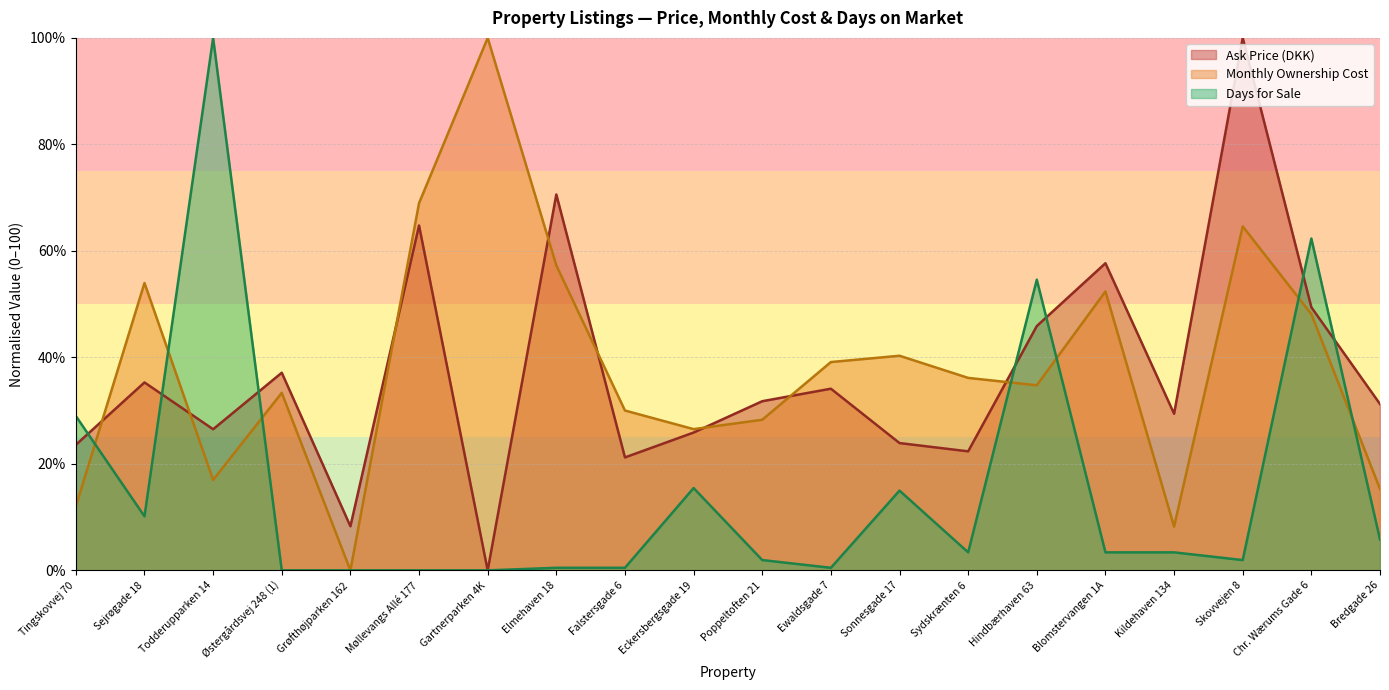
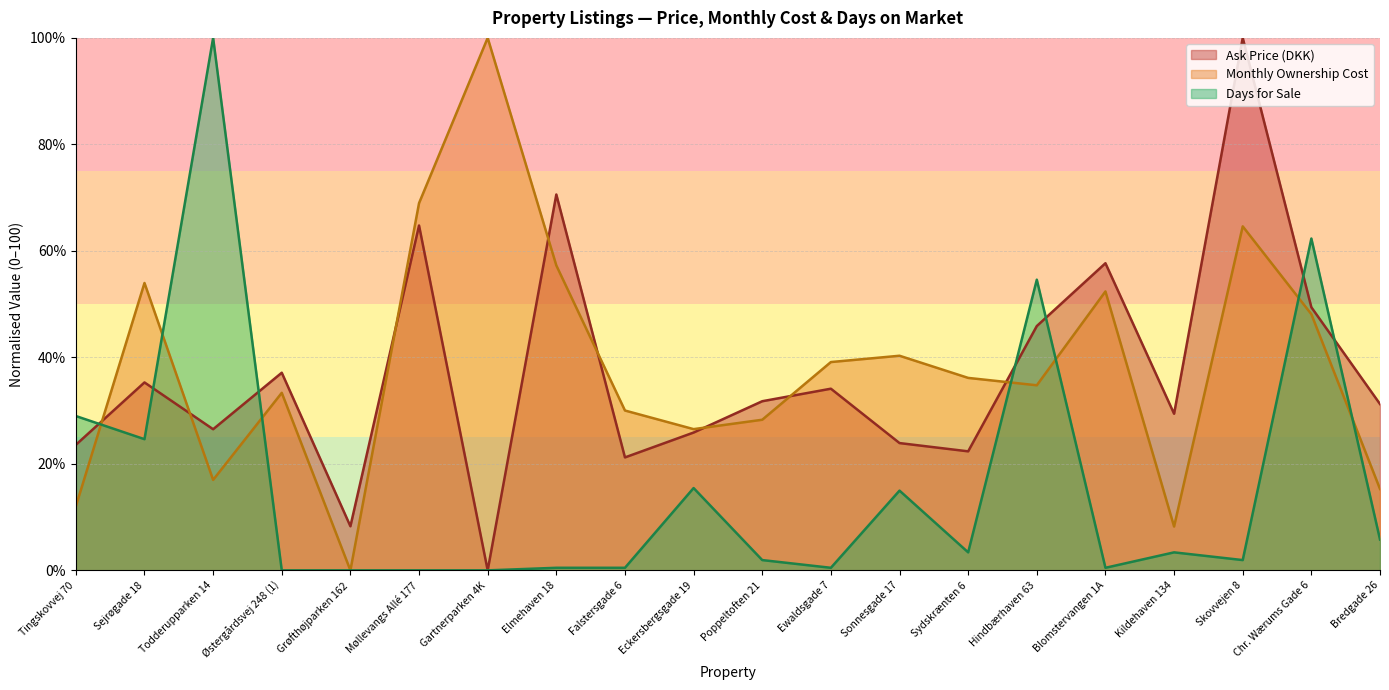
  {
    "Days for Sale": {
      "Tingskovvej 70": "29%",
-     "Sejrøgade 18": "10%",
+     "Sejrøgade 18": "25%",
      "Todderupparken 14": "100%",
      "Østergårdsvej 248 (1)": "0%",
      "Møllevangs Allé 177": "0%",
      "Elmehaven 18": "0%",
      "Falstersgade 6": "0%",
      "Eckersbergsgade 19": "15%",
      "Poppeltoften 21": "2%",
      "Ewaldsgade 7": "0%",
      "Sonnesgade 17": "15%",
      "Sydskrænten 6": "3%",
      "Hindbærhaven 63": "55%",
-     "Blomstervangen 1A": "3%",
+     "Blomstervangen 1A": "0%",
      "Kildehaven 134": "3%",
      "Skovvejen 8": "2%",
      "Chr. Wærums Gade 6": "62%",
      "Bredgade 26": "6%"
    }
  }
